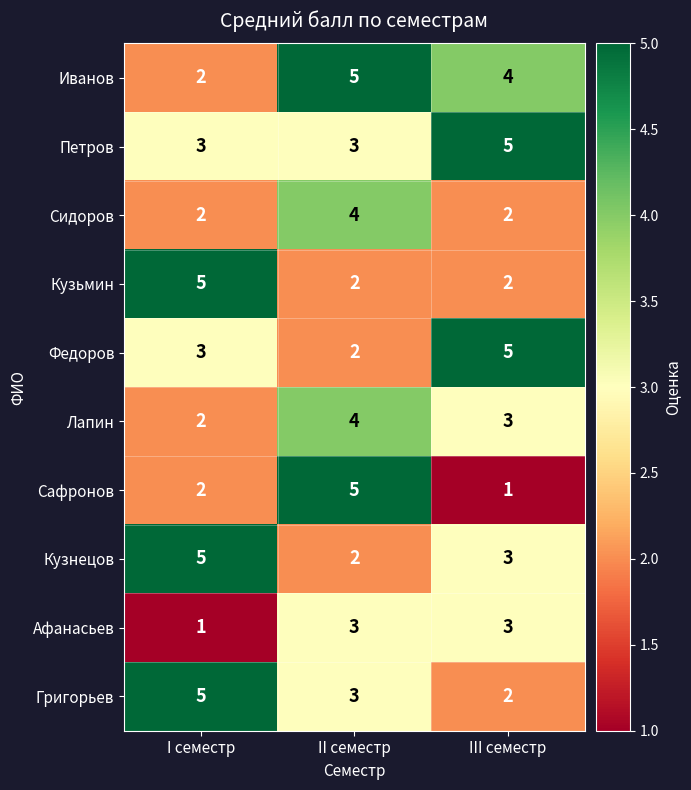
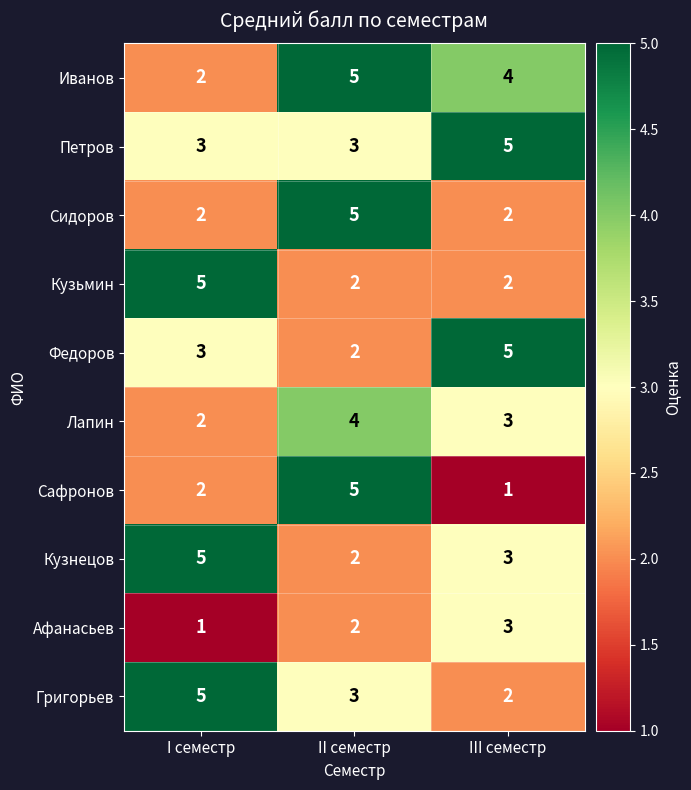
  {
    "Иванов": {
      "I семестр": 2,
      "II семестр": 5,
      "III семестр": 4
    },
    "Петров": {
      "I семестр": 3,
      "II семестр": 3,
      "III семестр": 5
    },
    "Сидоров": {
      "I семестр": 2,
-     "II семестр": 4,
+     "II семестр": 5,
      "III семестр": 2
    },
    "Кузьмин": {
      "I семестр": 5,
      "II семестр": 2,
      "III семестр": 2
    },
    "Федоров": {
      "I семестр": 3,
      "II семестр": 2,
      "III семестр": 5
    },
    "Лапин": {
      "I семестр": 2,
      "II семестр": 4,
      "III семестр": 3
    },
    "Сафронов": {
      "I семестр": 2,
      "II семестр": 5,
      "III семестр": 1
    },
    "Кузнецов": {
      "I семестр": 5,
      "II семестр": 2,
      "III семестр": 3
    },
    "Афанасьев": {
      "I семестр": 1,
-     "II семестр": 3,
+     "II семестр": 2,
      "III семестр": 3
    },
    "Григорьев": {
      "I семестр": 5,
      "II семестр": 3,
      "III семестр": 2
    }
  }
